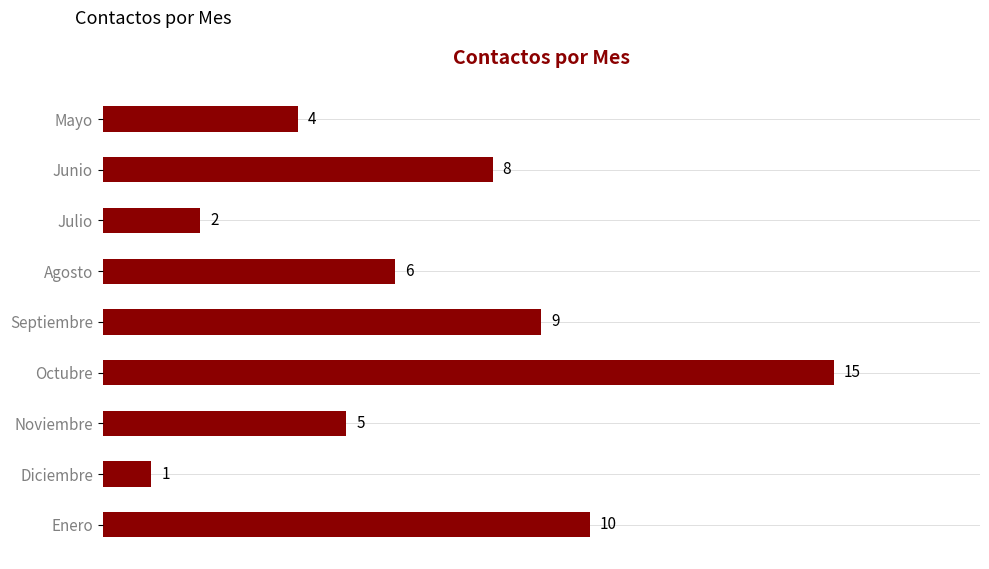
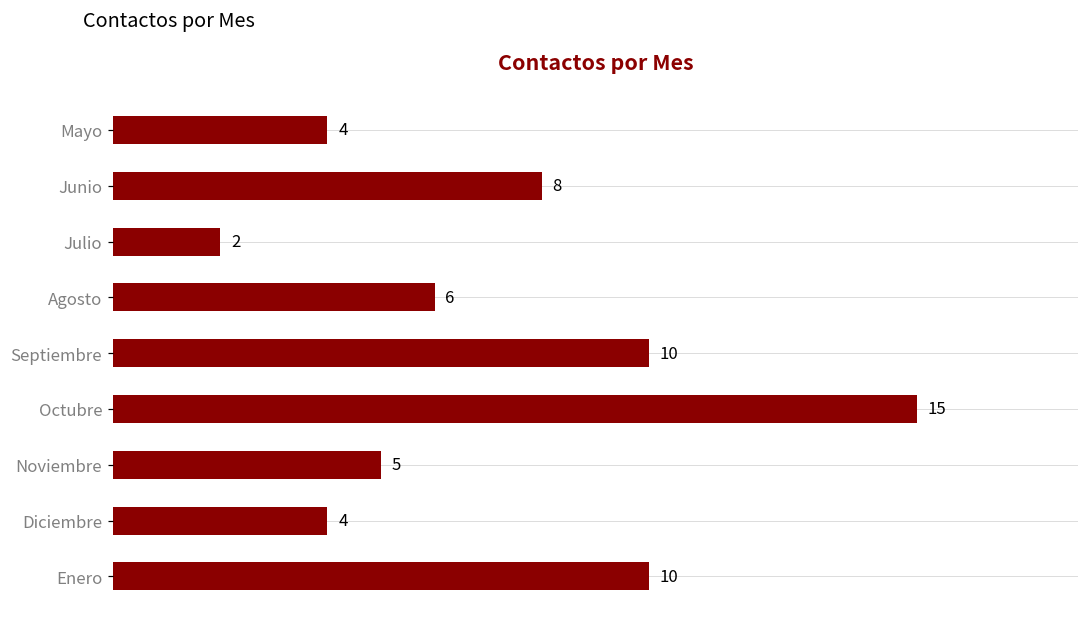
  {
    "Mayo": 4,
    "Junio": 8,
    "Julio": 2,
    "Agosto": 6,
-   "Septiembre": 9,
+   "Septiembre": 10,
    "Octubre": 15,
    "Noviembre": 5,
-   "Diciembre": 1,
+   "Diciembre": 4,
    "Enero": 10
  }
